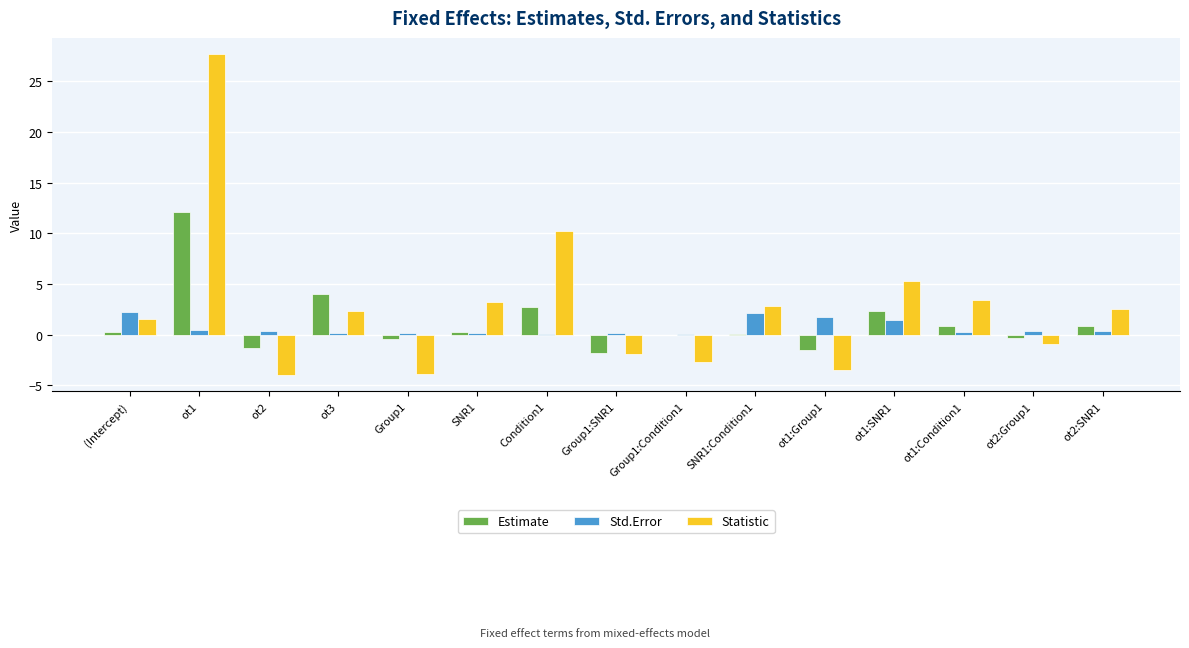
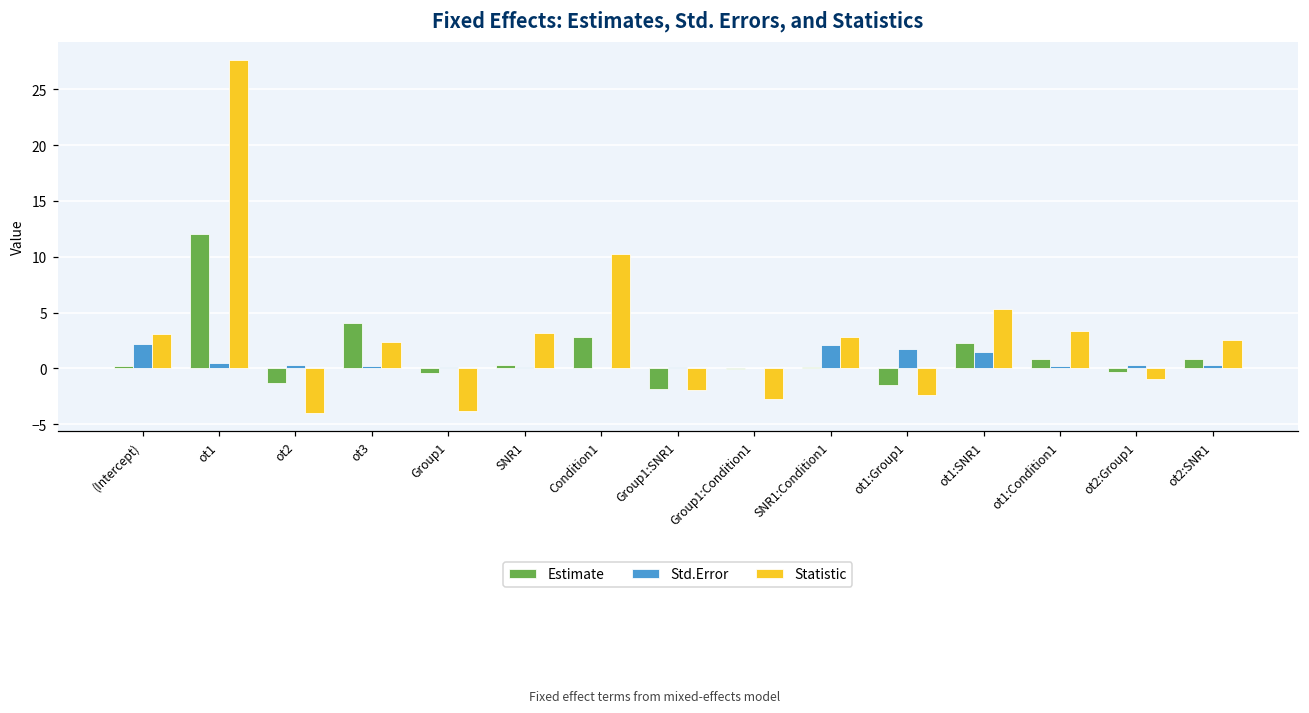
  {
    "Estimate": {
      "ot1": 12.1,
      "ot2": -1.3,
      "ot3": 4.0,
      "Group1": -0.4,
      "SNR1": 0.3,
      "Condition1": 2.8,
      "Group1:SNR1": -1.8,
      "ot1:Group1": -1.5,
      "ot1:SNR1": 2.3,
      "ot1:Condition1": 0.9,
      "ot2:Group1": -0.3,
      "ot2:SNR1": 0.9
    },
    "Std.Error": {
      "(Intercept)": 2.2,
      "ot1": 0.4,
      "ot2": 0.3,
      "SNR1:Condition1": 2.1,
      "ot1:Group1": 1.7,
      "ot1:SNR1": 1.5,
      "ot1:Condition1": 0.3,
      "ot2:Group1": 0.3,
      "ot2:SNR1": 0.3
    },
    "Statistic": {
-     "(Intercept)": 1.6,
+     "(Intercept)": 3.1,
      "ot1": 27.7,
      "ot2": -4.0,
      "ot3": 2.3,
      "Group1": -3.9,
      "SNR1": 3.2,
      "Condition1": 10.2,
      "Group1:SNR1": -1.9,
      "Group1:Condition1": -2.7,
      "SNR1:Condition1": 2.8,
-     "ot1:Group1": -3.5,
+     "ot1:Group1": -2.4,
      "ot1:SNR1": 5.3,
      "ot1:Condition1": 3.4,
      "ot2:Group1": -0.9,
      "ot2:SNR1": 2.5
    }
  }
